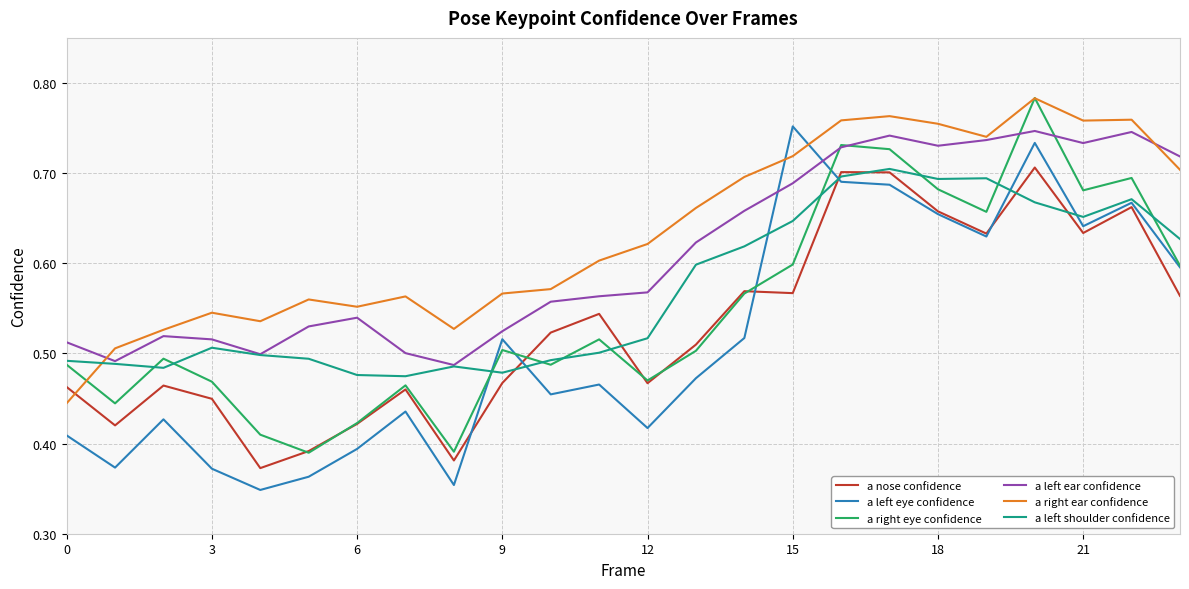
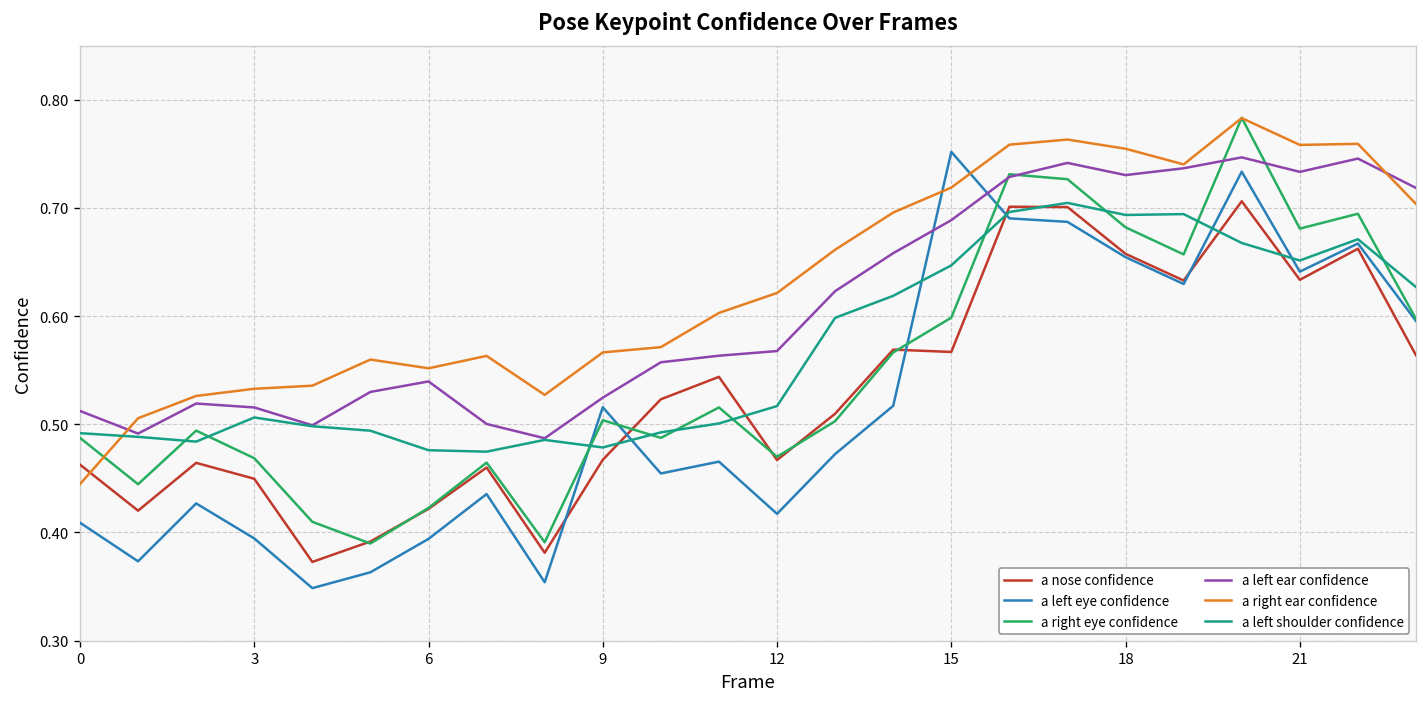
  {
    "a nose confidence": {
      "0": 0.46,
      "3": 0.45,
      "9": 0.47,
      "12": 0.47,
      "15": 0.57,
      "18": 0.66,
      "21": 0.63
    },
    "a left eye confidence": {
      "0": 0.41,
-     "3": 0.37,
+     "3": 0.39,
      "6": 0.39,
      "9": 0.52,
      "12": 0.42,
      "15": 0.75,
      "18": 0.65,
      "21": 0.64
    },
    "a left ear confidence": {
      "0": 0.51,
      "3": 0.52,
      "6": 0.54,
      "9": 0.52,
      "12": 0.57,
      "15": 0.69,
      "18": 0.73,
      "21": 0.73
    },
    "a right ear confidence": {
      "0": 0.44,
-     "3": 0.55,
+     "3": 0.53,
      "6": 0.55,
      "9": 0.57,
      "12": 0.62,
      "15": 0.72,
      "18": 0.75,
      "21": 0.76
    }
  }
